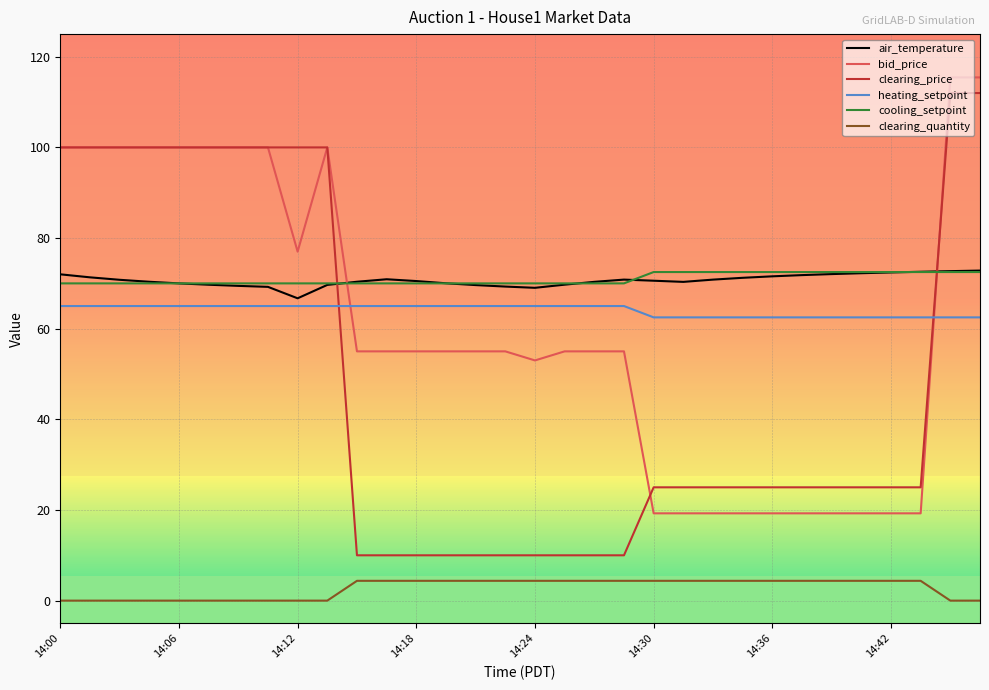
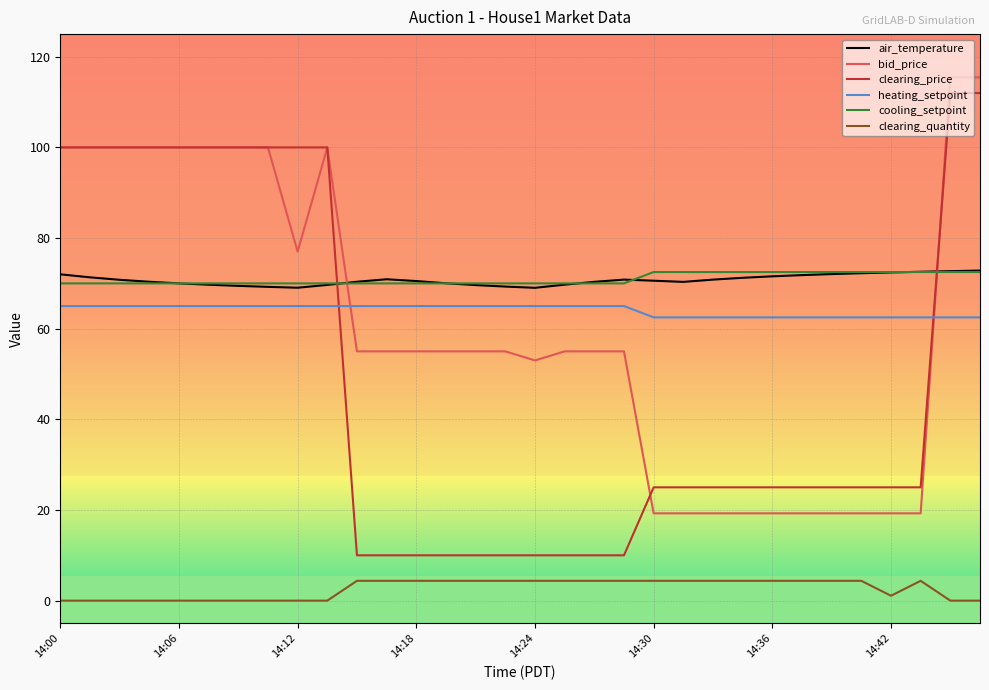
  {
    "air_temperature": {
      "14:00": 72,
-     "14:12": 67,
+     "14:12": 69,
      "14:24": 69,
      "14:30": 71,
      "14:36": 72
    },
    "bid_price": {
      "14:12": 77,
      "14:18": 55,
      "14:24": 53,
      "14:30": 19,
      "14:36": 19,
      "14:42": 19
    },
    "clearing_price": {
      "14:12": 100,
      "14:18": 10,
      "14:24": 10,
      "14:30": 25,
      "14:36": 25,
      "14:42": 25
    },
    "heating_setpoint": {
      "14:00": 65,
      "14:06": 65,
      "14:12": 65,
      "14:18": 65,
      "14:24": 65,
      "14:30": 63,
      "14:36": 63,
      "14:42": 63
    },
    "cooling_setpoint": {
      "14:00": 70,
      "14:12": 70,
      "14:24": 70,
      "14:30": 73,
      "14:36": 73
    },
    "clearing_quantity": {
      "14:00": 0,
      "14:06": 0,
      "14:12": 0,
      "14:18": 4,
      "14:24": 4,
      "14:30": 4,
      "14:36": 4,
-     "14:42": 4
+     "14:42": 1
    }
  }
